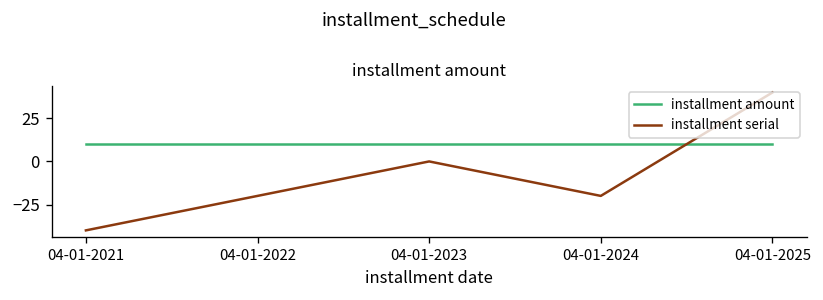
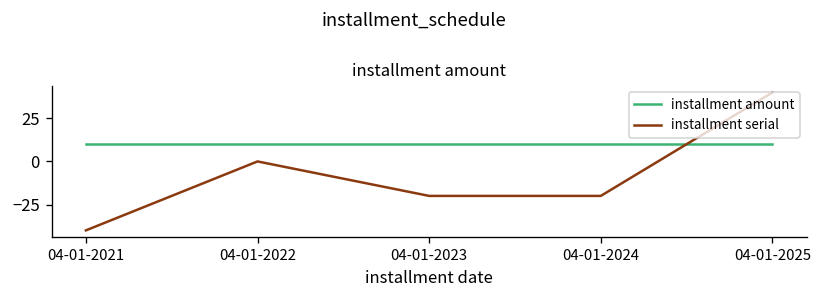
  {
    "installment amount": {
      "04-01-2021": 10,
      "04-01-2022": 10,
      "04-01-2023": 10,
      "04-01-2024": 10,
      "04-01-2025": 10
    },
    "installment serial": {
      "04-01-2021": -40,
-     "04-01-2022": -20,
-     "04-01-2023": 0,
+     "04-01-2022": 0,
+     "04-01-2023": -20,
      "04-01-2024": -20
    }
  }
